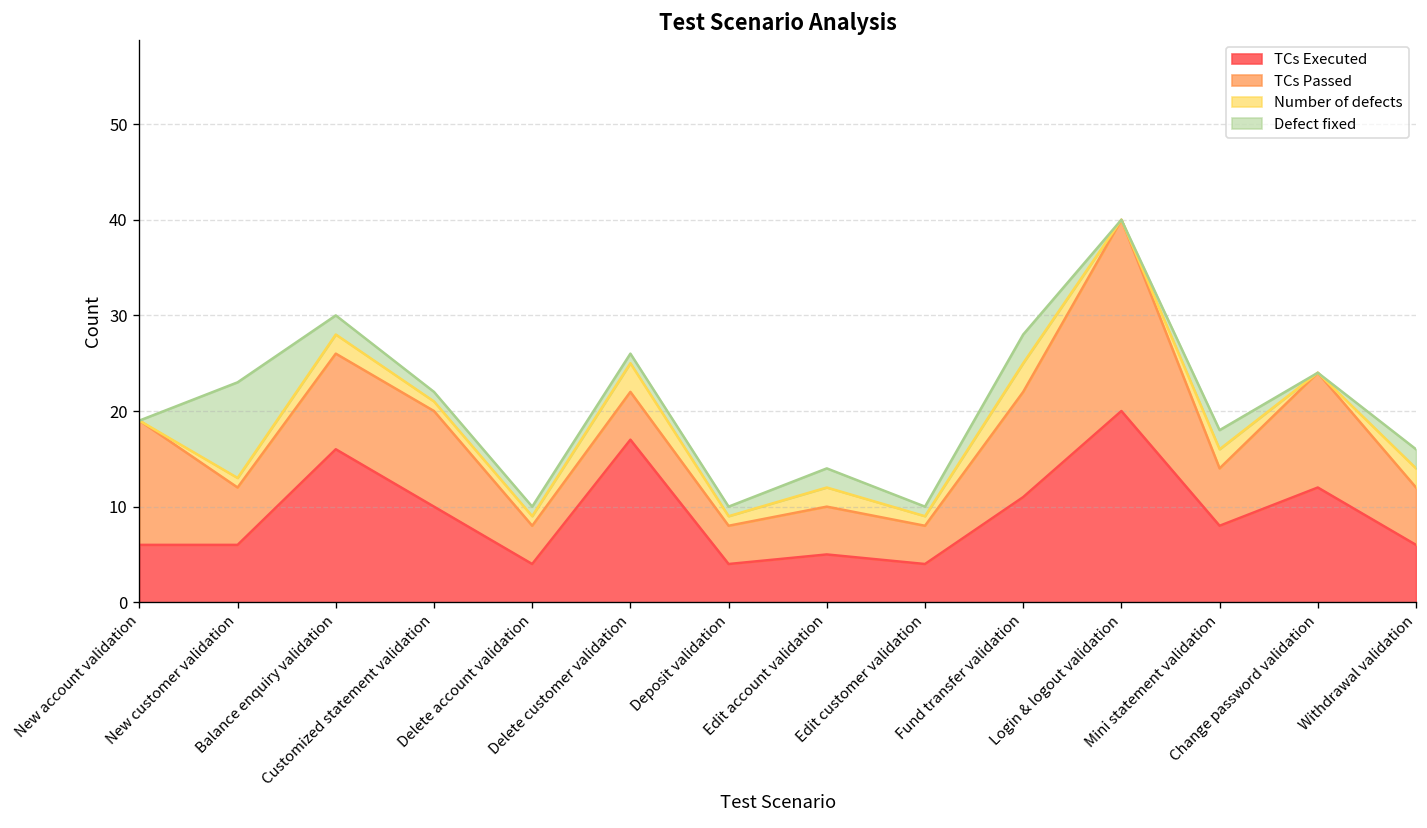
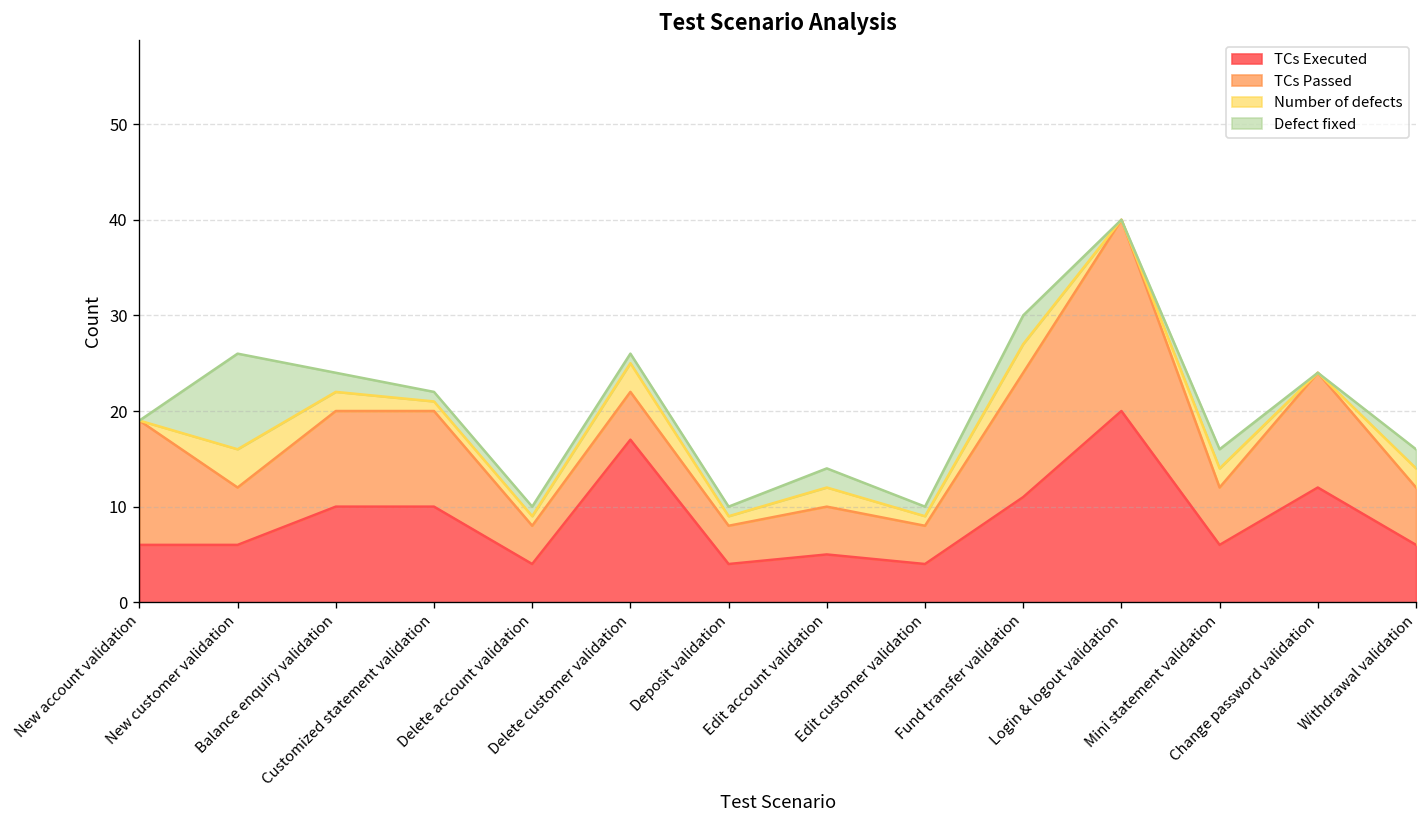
  {
    "TCs Executed": {
      "New account validation": 6,
      "New customer validation": 6,
-     "Balance enquiry validation": 16,
+     "Balance enquiry validation": 10,
      "Customized statement validation": 10,
      "Delete account validation": 4,
      "Delete customer validation": 17,
      "Deposit validation": 4,
      "Edit account validation": 5,
      "Edit customer validation": 4,
      "Fund transfer validation": 11,
      "Login & logout validation": 20,
-     "Mini statement validation": 8,
+     "Mini statement validation": 6,
      "Change password validation": 12,
      "Withdrawal validation": 6
    },
    "TCs Passed": {
      "New customer validation": 6,
      "Balance enquiry validation": 10,
      "Customized statement validation": 10,
      "Delete account validation": 4,
      "Delete customer validation": 5,
      "Deposit validation": 4,
      "Edit account validation": 5,
      "Edit customer validation": 4,
-     "Fund transfer validation": 11,
+     "Fund transfer validation": 13,
      "Mini statement validation": 6,
      "Withdrawal validation": 6
    },
    "Number of defects": {
-     "New customer validation": 1,
+     "New customer validation": 4,
      "Balance enquiry validation": 2,
      "Customized statement validation": 1,
      "Delete account validation": 1,
      "Delete customer validation": 3,
      "Deposit validation": 1,
      "Edit account validation": 2,
      "Edit customer validation": 1,
      "Fund transfer validation": 3,
      "Mini statement validation": 2,
      "Withdrawal validation": 2
    },
    "Defect fixed": {
      "New customer validation": 10,
      "Balance enquiry validation": 2,
      "Customized statement validation": 1,
      "Delete account validation": 1,
      "Delete customer validation": 1,
      "Deposit validation": 1,
      "Edit account validation": 2,
      "Edit customer validation": 1,
      "Fund transfer validation": 3,
      "Mini statement validation": 2,
      "Withdrawal validation": 2
    }
  }
